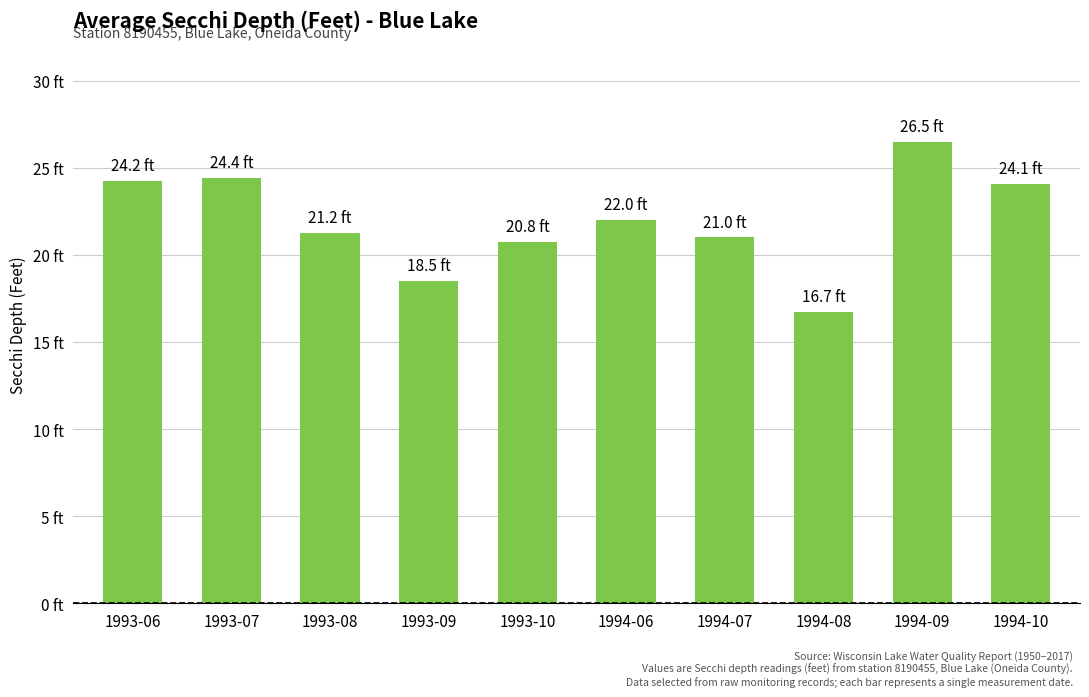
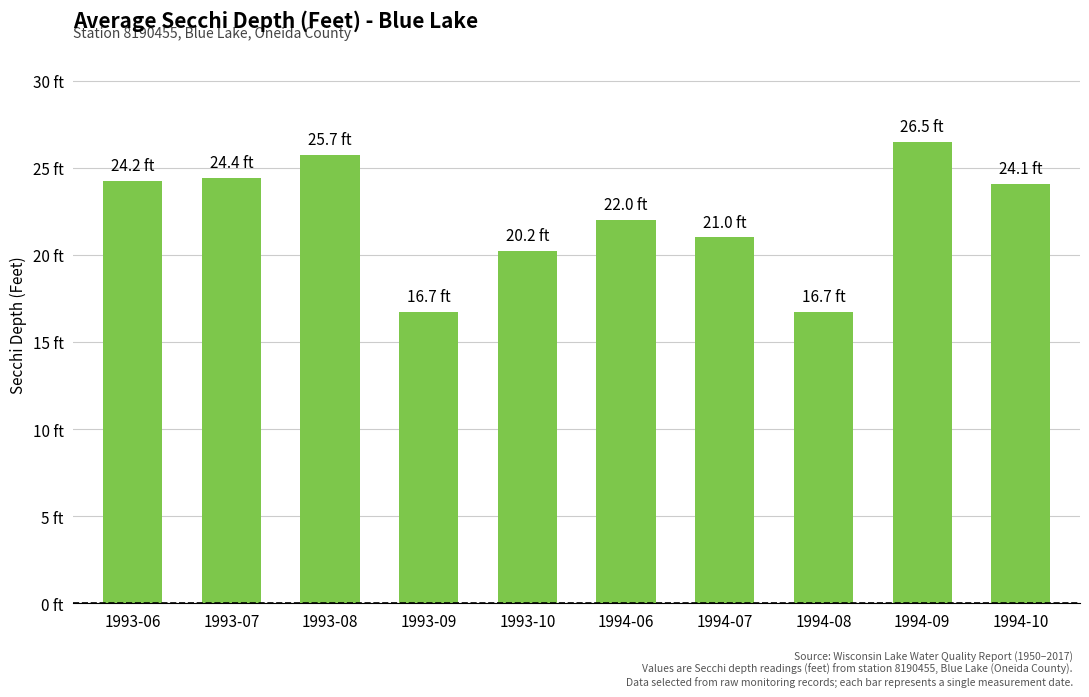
  {
    "1993-06": 24.2,
    "1993-07": 24.4,
-   "1993-08": 21.2,
-   "1993-09": 18.5,
-   "1993-10": 20.8,
+   "1993-08": 25.7,
+   "1993-09": 16.7,
+   "1993-10": 20.2,
    "1994-06": 22.0,
    "1994-07": 21.0,
    "1994-08": 16.7,
    "1994-09": 26.5,
    "1994-10": 24.1
  }
